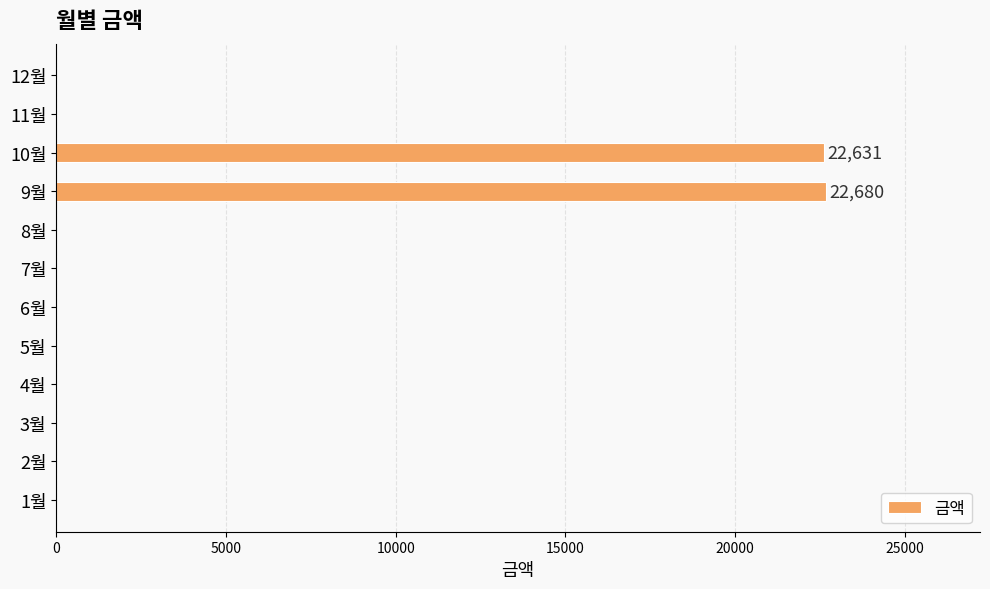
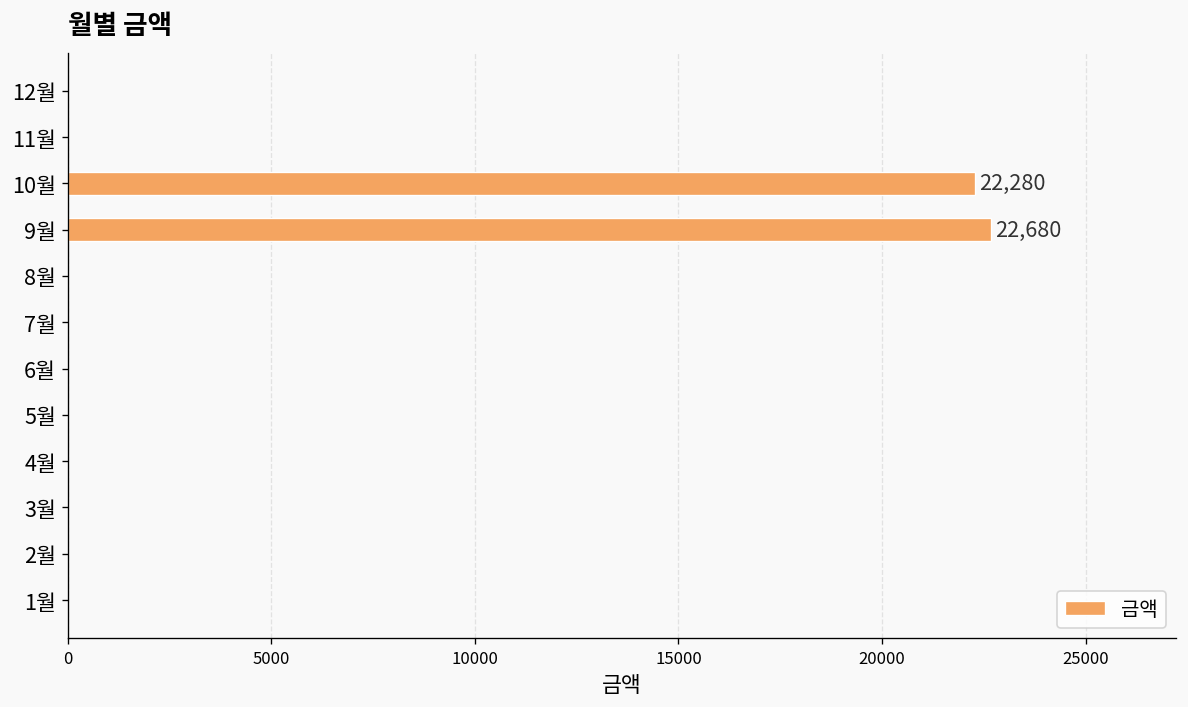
  {
-   "10월": "22,631",
+   "10월": "22,280",
    "9월": "22,680"
  }
